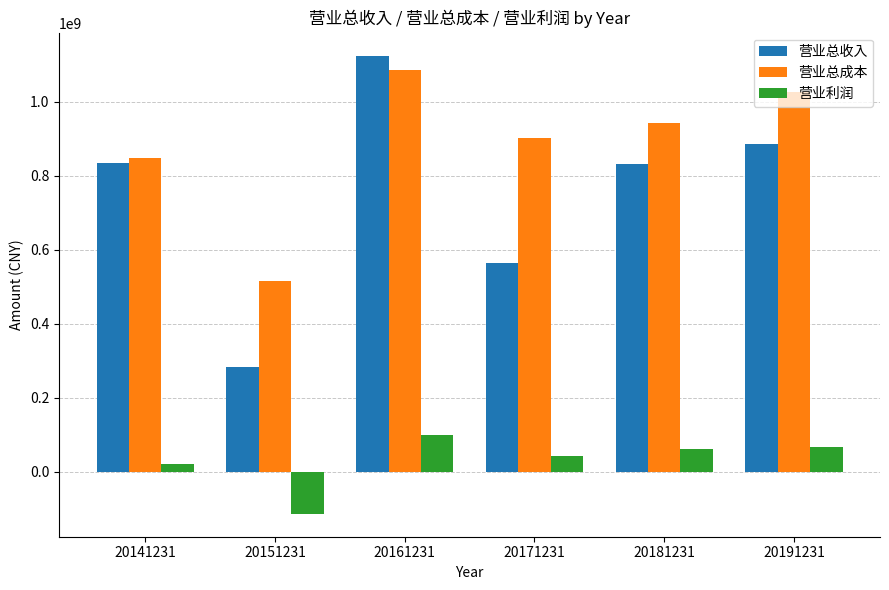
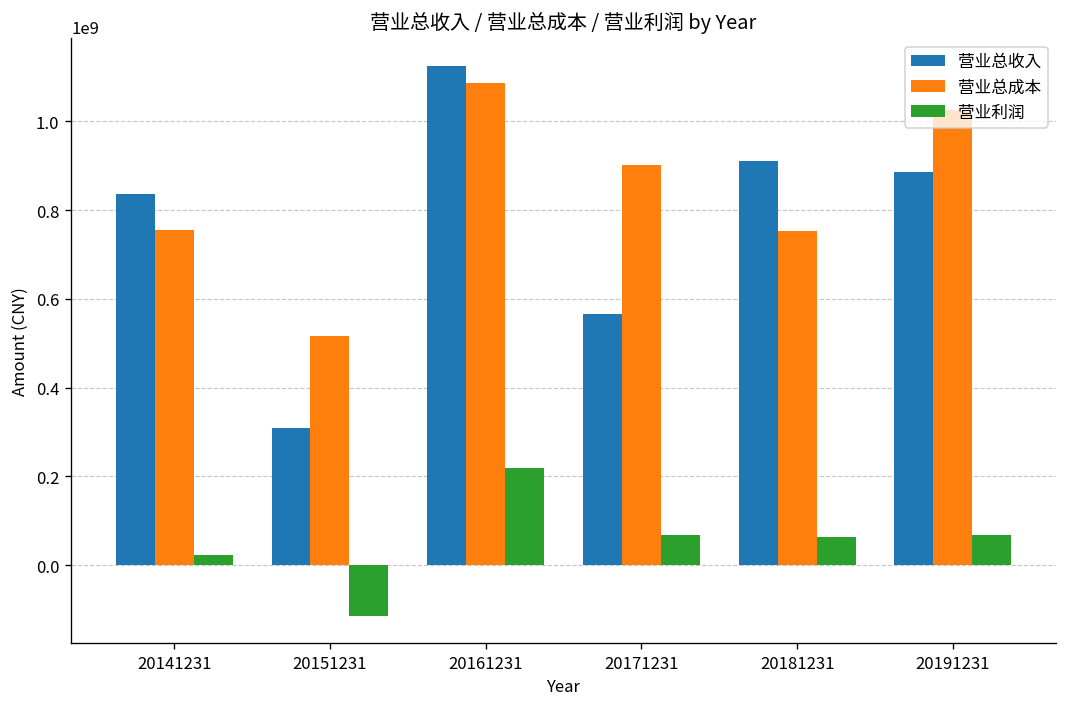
  {
    "营业总收入": {
      "20141231": 840000000,
-     "20151231": 280000000,
+     "20151231": 310000000,
      "20161231": 1130000000,
      "20171231": 570000000,
-     "20181231": 830000000,
+     "20181231": 910000000,
      "20191231": 890000000
    },
    "营业总成本": {
-     "20141231": 850000000,
+     "20141231": 750000000,
      "20151231": 520000000,
      "20161231": 1090000000,
      "20171231": 900000000,
-     "20181231": 940000000
+     "20181231": 750000000
    },
    "营业利润": {
      "20141231": 20000000,
      "20151231": -110000000,
-     "20161231": 100000000,
-     "20171231": 40000000,
+     "20161231": 220000000,
+     "20171231": 70000000,
      "20181231": 60000000,
      "20191231": 70000000
    }
  }
